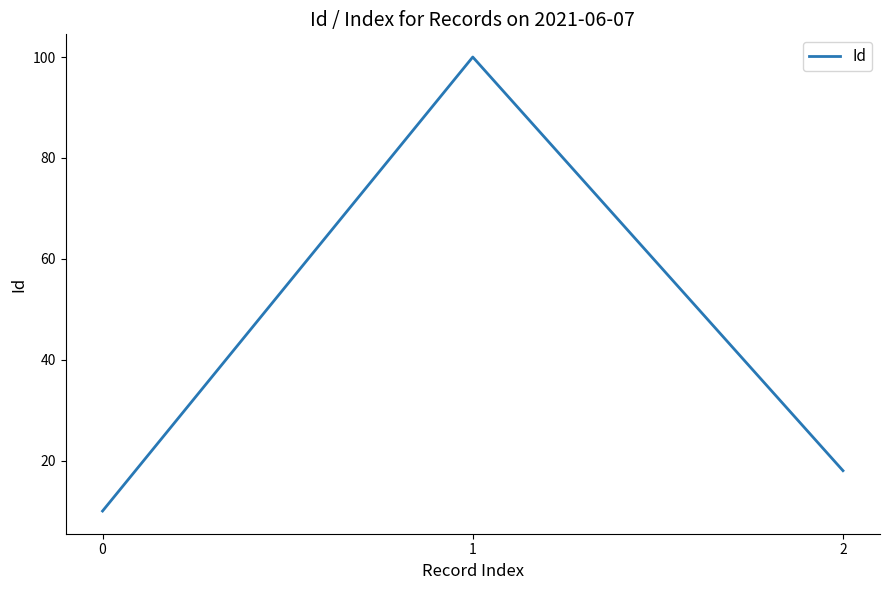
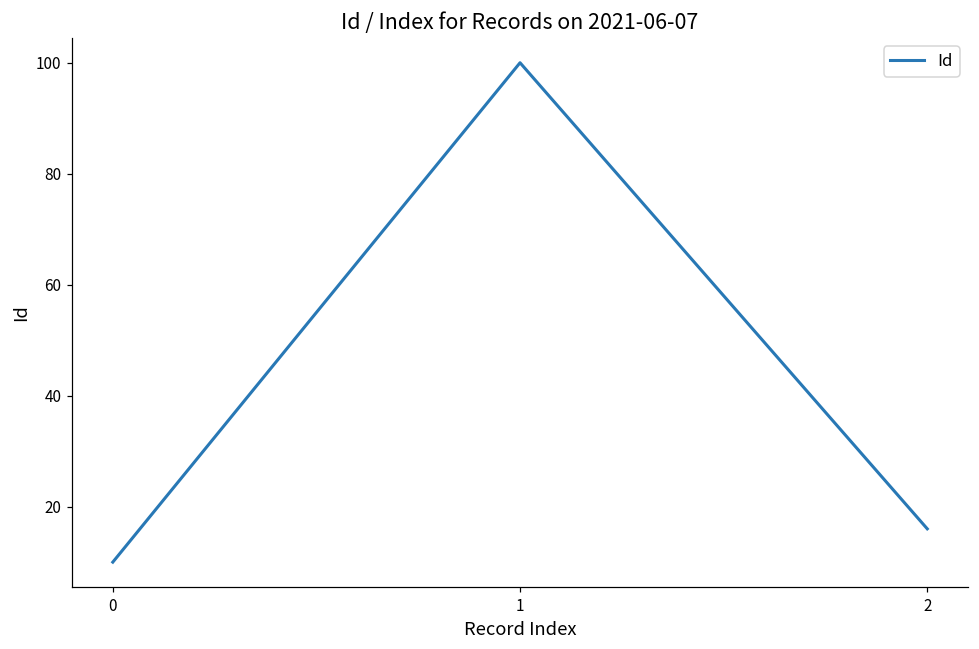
  {
    "0": 10,
    "1": 100,
-   "2": 18
+   "2": 16
  }
